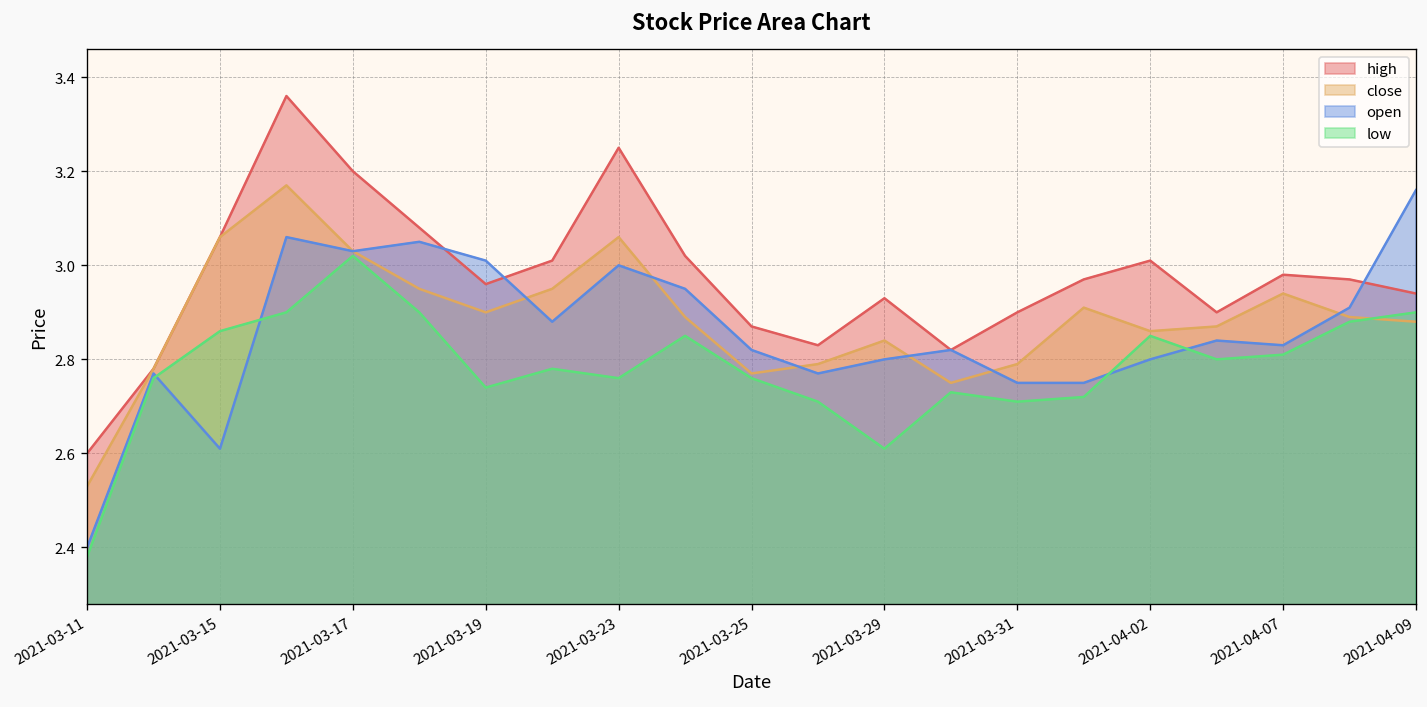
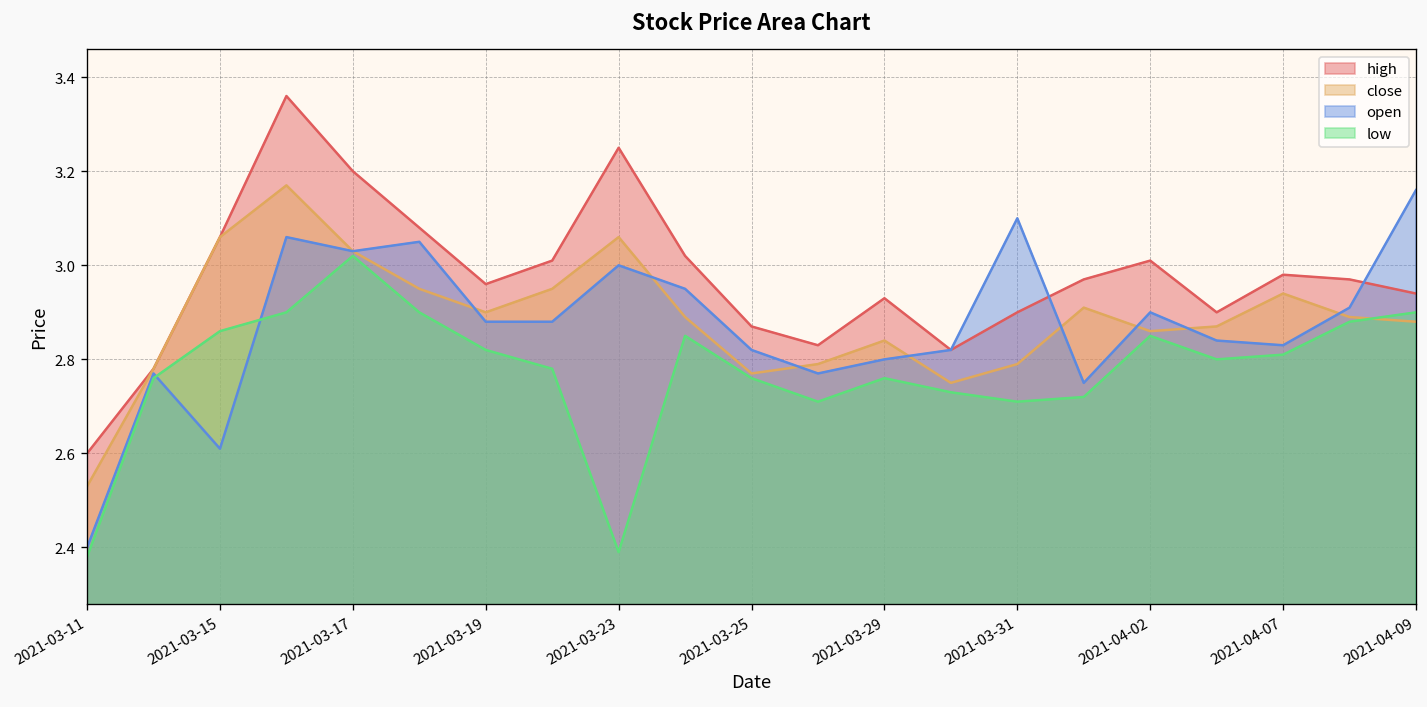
  {
    "open": {
      "2021-03-11": 2.40,
      "2021-03-15": 2.61,
-     "2021-03-19": 3.01,
+     "2021-03-19": 2.88,
      "2021-03-23": 3.00,
      "2021-03-25": 2.82,
      "2021-03-29": 2.80,
-     "2021-03-31": 2.75,
-     "2021-04-02": 2.8,
+     "2021-03-31": 3.10,
+     "2021-04-02": 2.9,
      "2021-04-07": 2.83,
      "2021-04-09": 3.16
    },
    "low": {
      "2021-03-11": 2.38,
      "2021-03-15": 2.86,
      "2021-03-17": 3.02,
-     "2021-03-19": 2.74,
-     "2021-03-23": 2.76,
+     "2021-03-19": 2.82,
+     "2021-03-23": 2.39,
      "2021-03-25": 2.76,
-     "2021-03-29": 2.61,
+     "2021-03-29": 2.76,
      "2021-03-31": 2.71,
      "2021-04-02": 2.85,
      "2021-04-07": 2.81,
      "2021-04-09": 2.90
    }
  }
